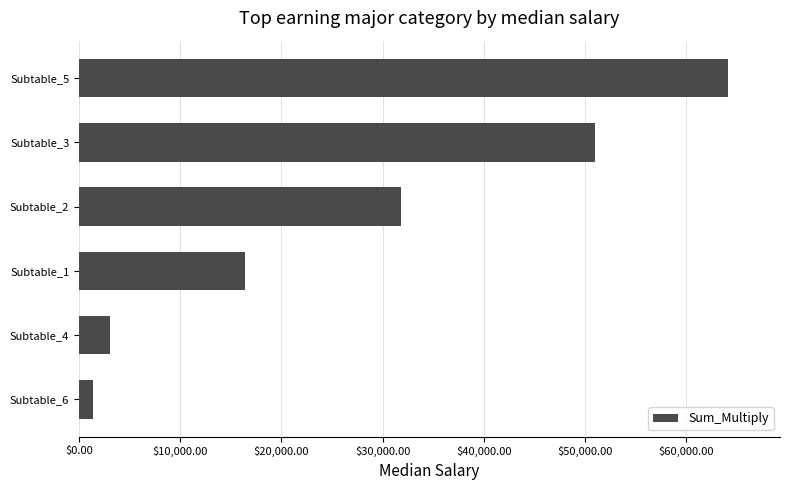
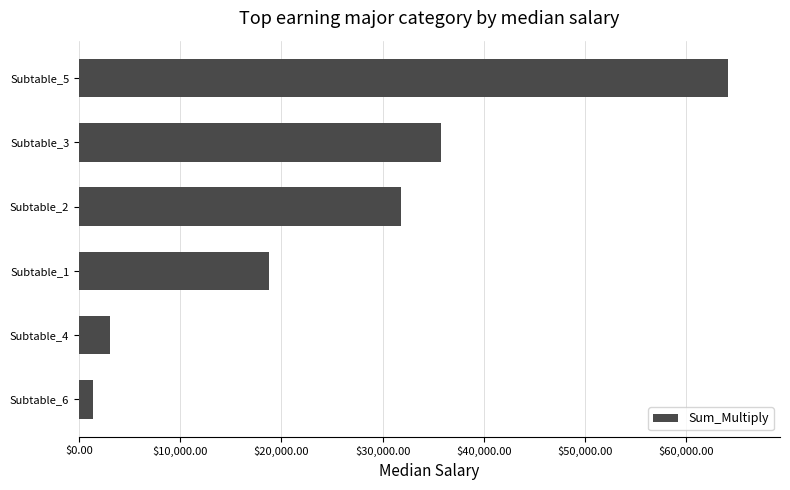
  {
    "Subtable_5": "$64,100",
-   "Subtable_3": "$51,000",
+   "Subtable_3": "$35,800",
    "Subtable_2": "$31,800",
-   "Subtable_1": "$16,400",
+   "Subtable_1": "$18,700",
    "Subtable_4": "$3,100",
    "Subtable_6": "$1,400"
  }
